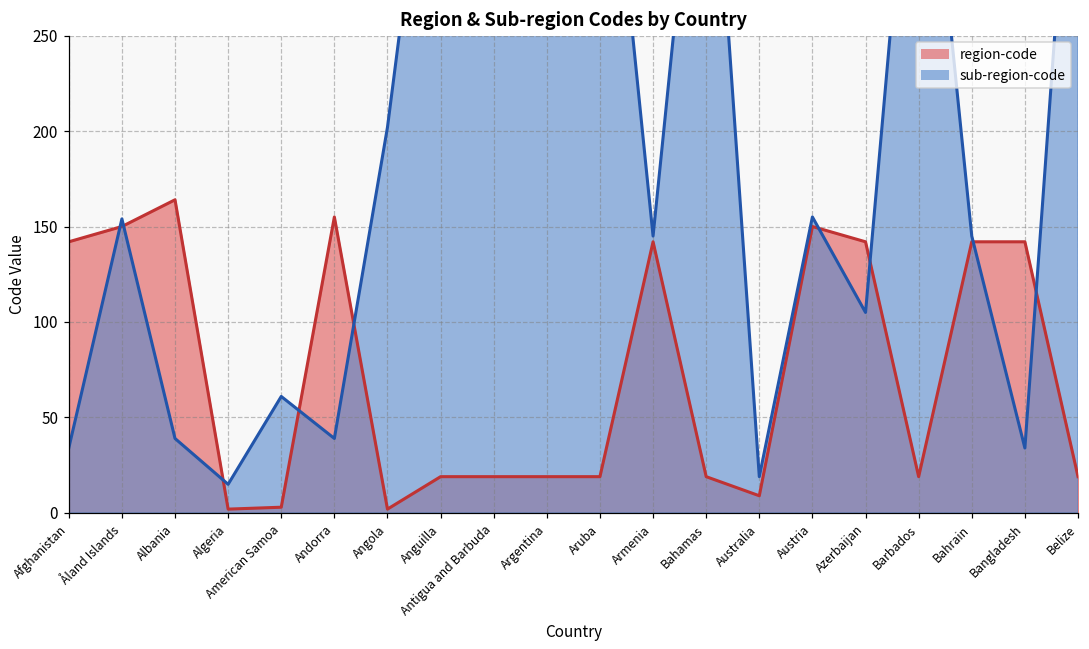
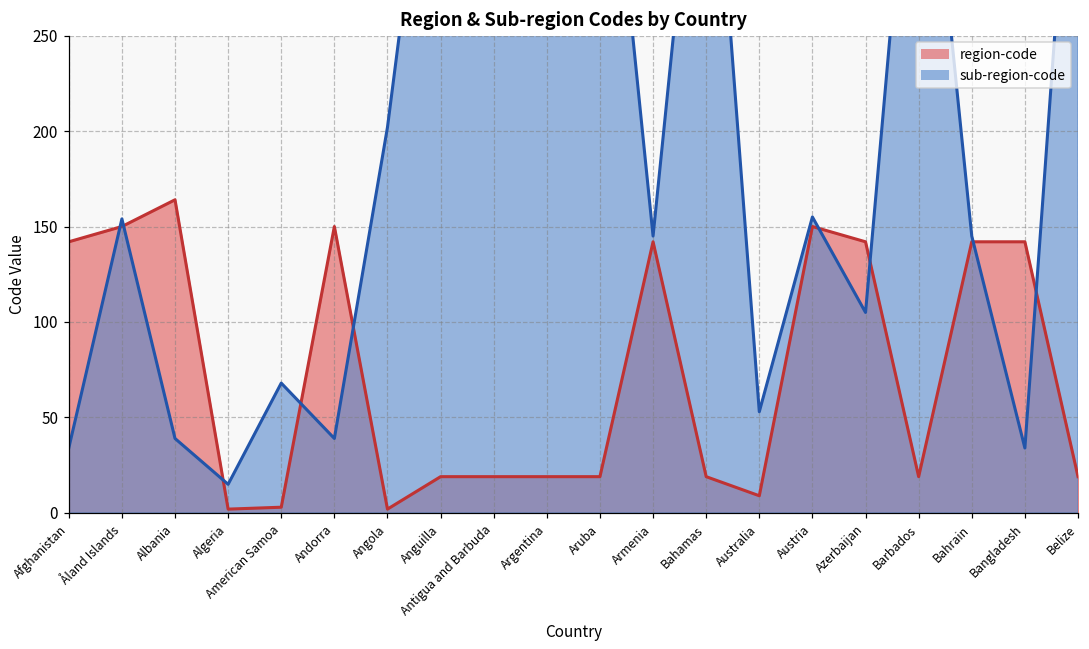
  {
    "region-code": {
      "Afghanistan": 142,
      "Åland Islands": 150,
      "Albania": 164,
      "Algeria": 2,
      "American Samoa": 3,
-     "Andorra": 155,
+     "Andorra": 150,
      "Angola": 2,
      "Anguilla": 19,
      "Antigua and Barbuda": 19,
      "Argentina": 19,
      "Aruba": 19,
      "Armenia": 142,
      "Bahamas": 19,
      "Australia": 9,
      "Austria": 150,
      "Azerbaijan": 142,
      "Barbados": 19,
      "Bahrain": 142,
      "Bangladesh": 142,
      "Belize": 19
    },
    "sub-region-code": {
      "Afghanistan": 34,
      "Åland Islands": 154,
      "Albania": 39,
      "Algeria": 15,
-     "American Samoa": 61,
+     "American Samoa": 68,
      "Andorra": 39,
      "Angola": 202,
      "Armenia": 145,
-     "Australia": 19,
+     "Australia": 53,
      "Austria": 155,
      "Azerbaijan": 105,
      "Bahrain": 145,
      "Bangladesh": 34
    }
  }
